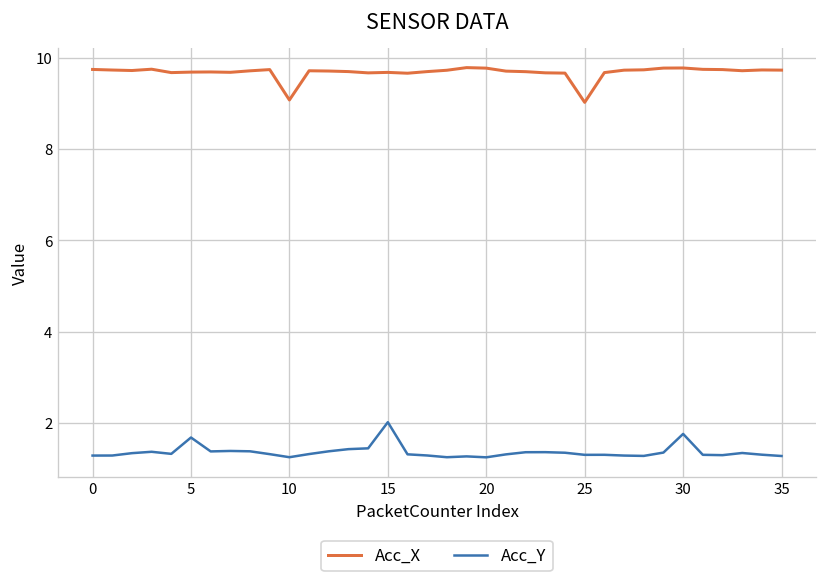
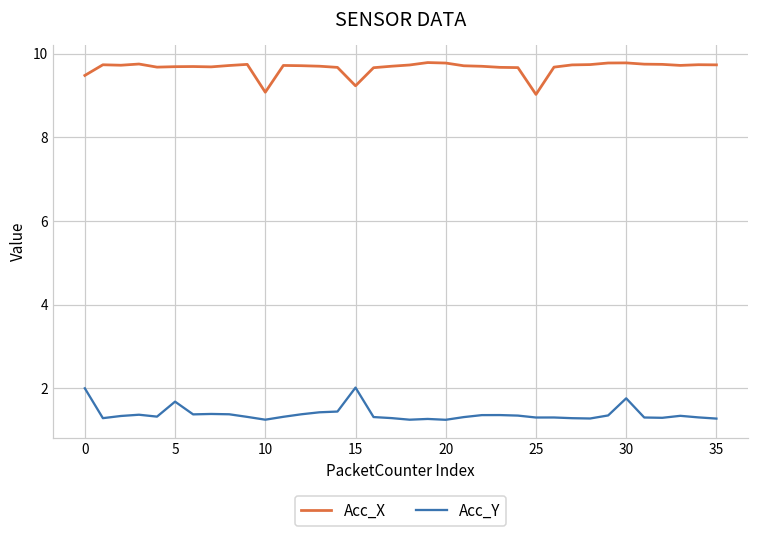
  {
    "Acc_X": {
-     "0": 9.7,
+     "0": 9.5,
      "5": 9.7,
      "10": 9.1,
-     "15": 9.7,
+     "15": 9.2,
      "20": 9.8,
      "25": 9.0,
      "30": 9.8,
      "35": 9.7
    },
    "Acc_Y": {
-     "0": 1.3,
+     "0": 2.0,
      "5": 1.7,
      "10": 1.3,
      "15": 2.0,
      "20": 1.2,
      "25": 1.3,
      "30": 1.8,
      "35": 1.3
    }
  }
